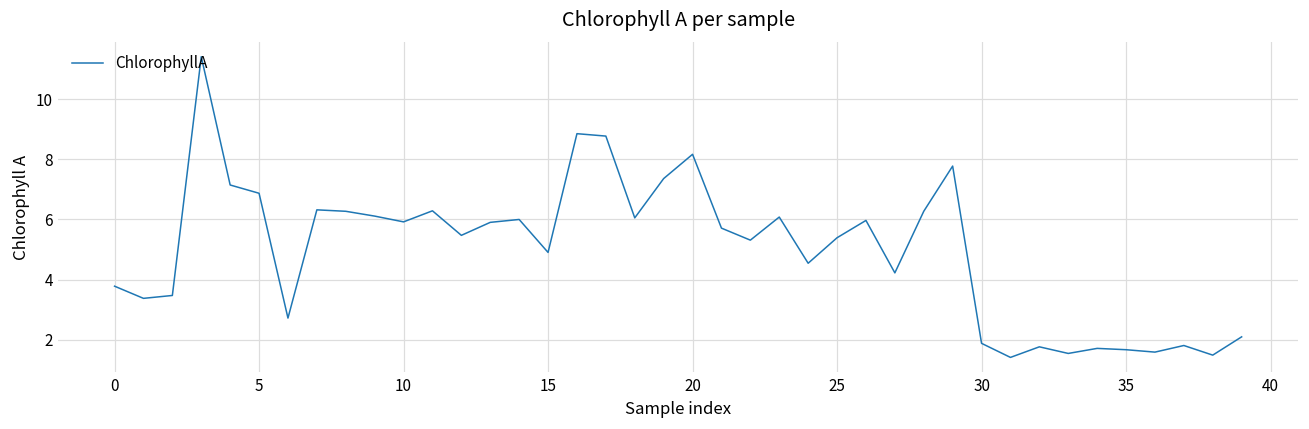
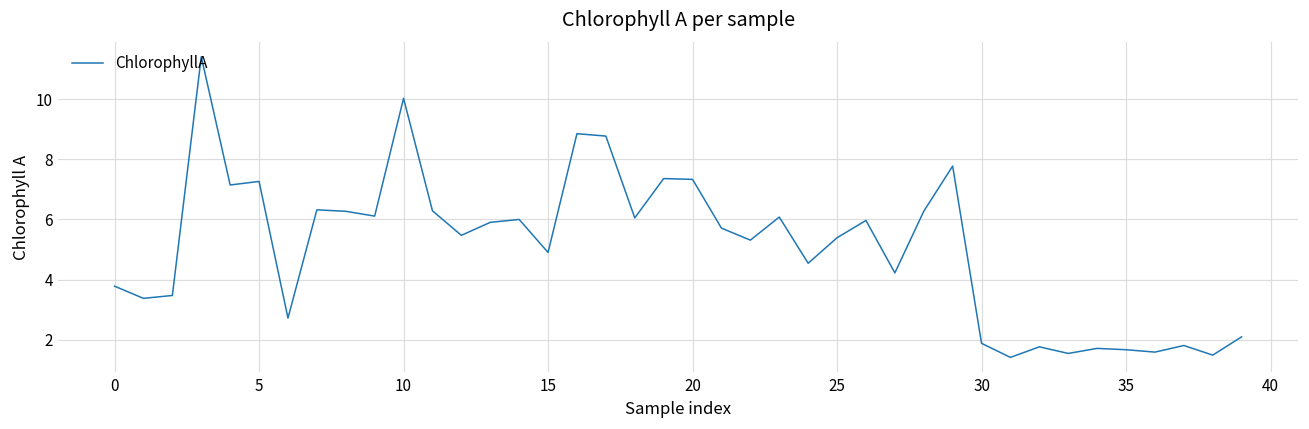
  {
    "0": 3.8,
-   "5": 6.9,
-   "10": 5.9,
+   "5": 7.3,
+   "10": 10.0,
    "15": 4.9,
-   "20": 8.2,
+   "20": 7.3,
    "25": 5.4,
    "30": 1.9,
    "35": 1.7
  }
